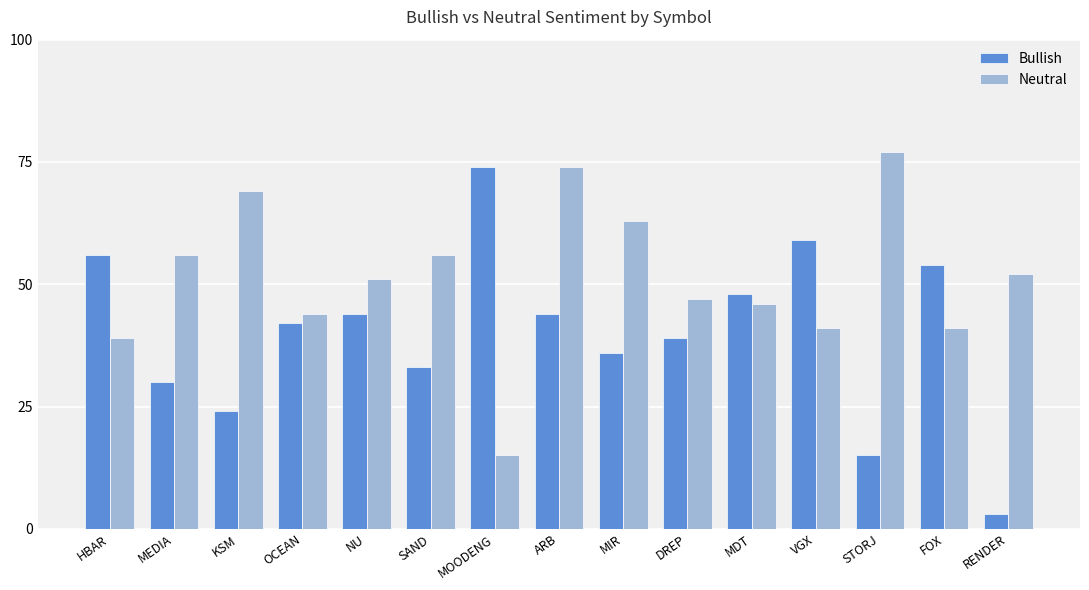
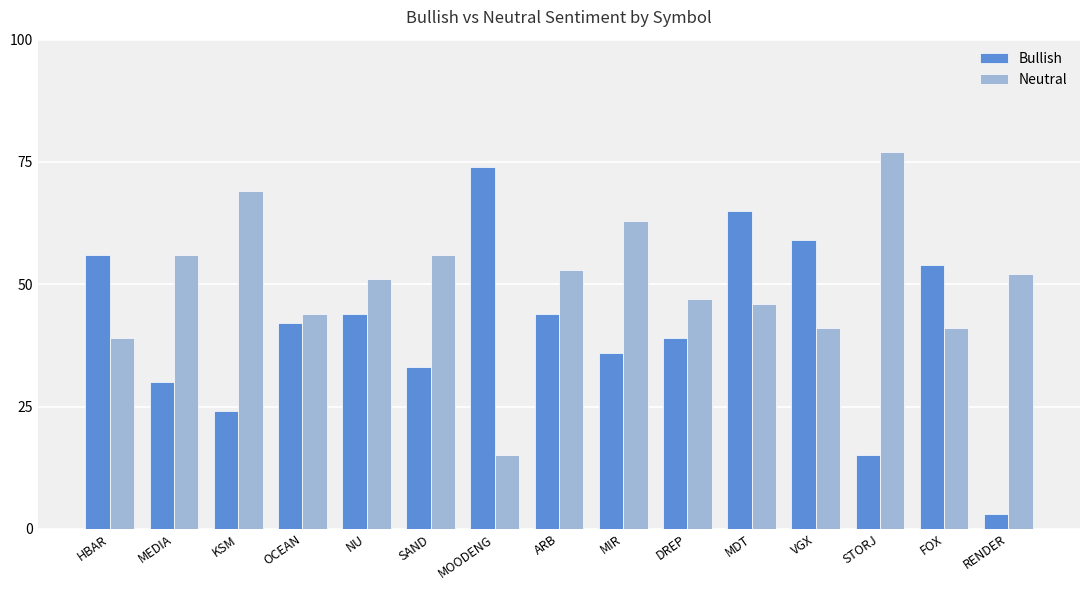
  {
    "Bullish": {
      "HBAR": 56,
      "MEDIA": 30,
      "KSM": 24,
      "OCEAN": 42,
      "NU": 44,
      "SAND": 33,
      "MOODENG": 74,
      "ARB": 44,
      "MIR": 36,
      "DREP": 39,
-     "MDT": 48,
+     "MDT": 65,
      "VGX": 59,
      "STORJ": 15,
      "FOX": 54,
      "RENDER": 3
    },
    "Neutral": {
      "HBAR": 39,
      "MEDIA": 56,
      "KSM": 69,
      "OCEAN": 44,
      "NU": 51,
      "SAND": 56,
      "MOODENG": 15,
-     "ARB": 74,
+     "ARB": 53,
      "MIR": 63,
      "DREP": 47,
      "MDT": 46,
      "VGX": 41,
      "STORJ": 77,
      "FOX": 41,
      "RENDER": 52
    }
  }
